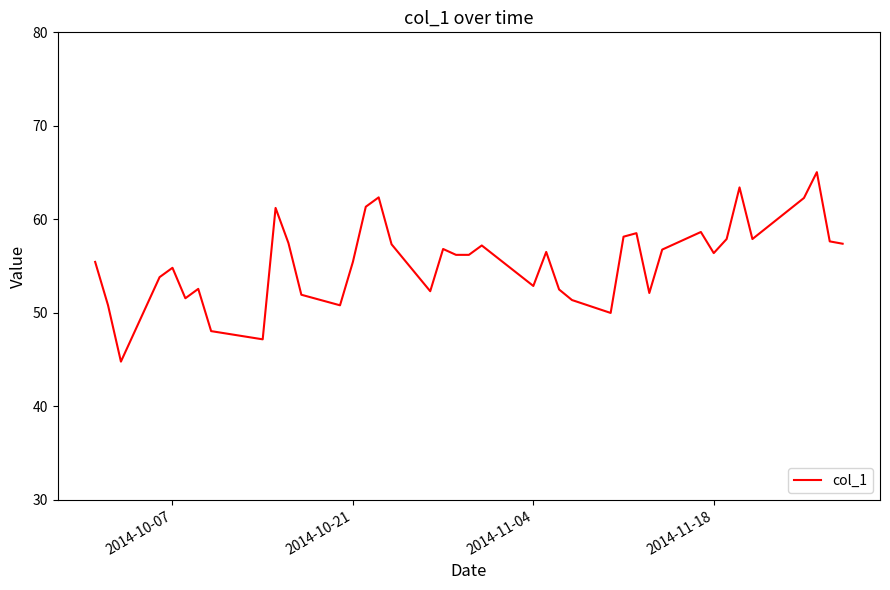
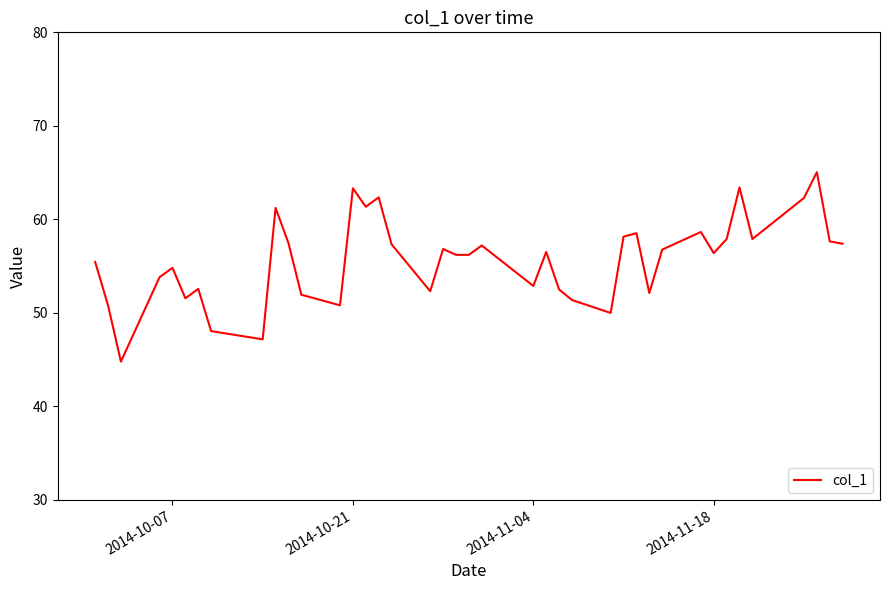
  {
    "2014-10-07": 55,
-   "2014-10-21": 55,
+   "2014-10-21": 63,
    "2014-11-04": 53,
    "2014-11-18": 56
  }
